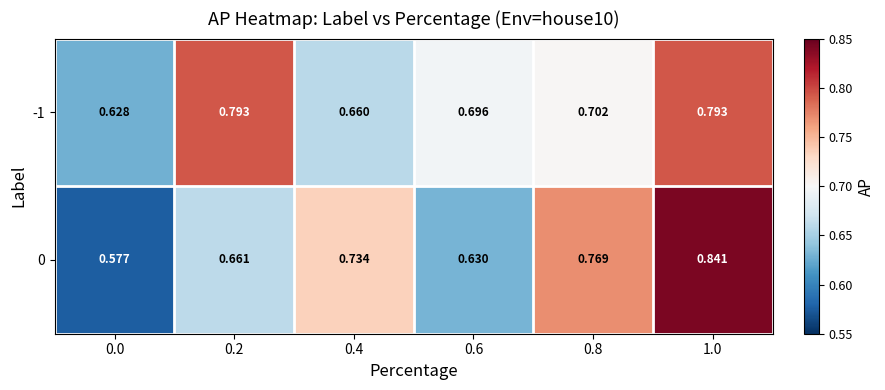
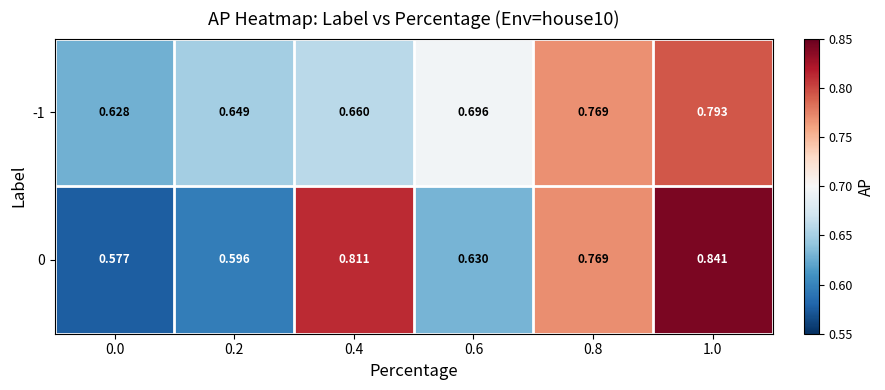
  {
    "-1": {
      "0.0": 0.628,
-     "0.2": 0.793,
+     "0.2": 0.649,
      "0.4": 0.660,
      "0.6": 0.696,
-     "0.8": 0.702,
+     "0.8": 0.769,
      "1.0": 0.793
    },
    "0": {
      "0.0": 0.577,
-     "0.2": 0.661,
-     "0.4": 0.734,
+     "0.2": 0.596,
+     "0.4": 0.811,
      "0.6": 0.630,
      "0.8": 0.769,
      "1.0": 0.841
    }
  }
